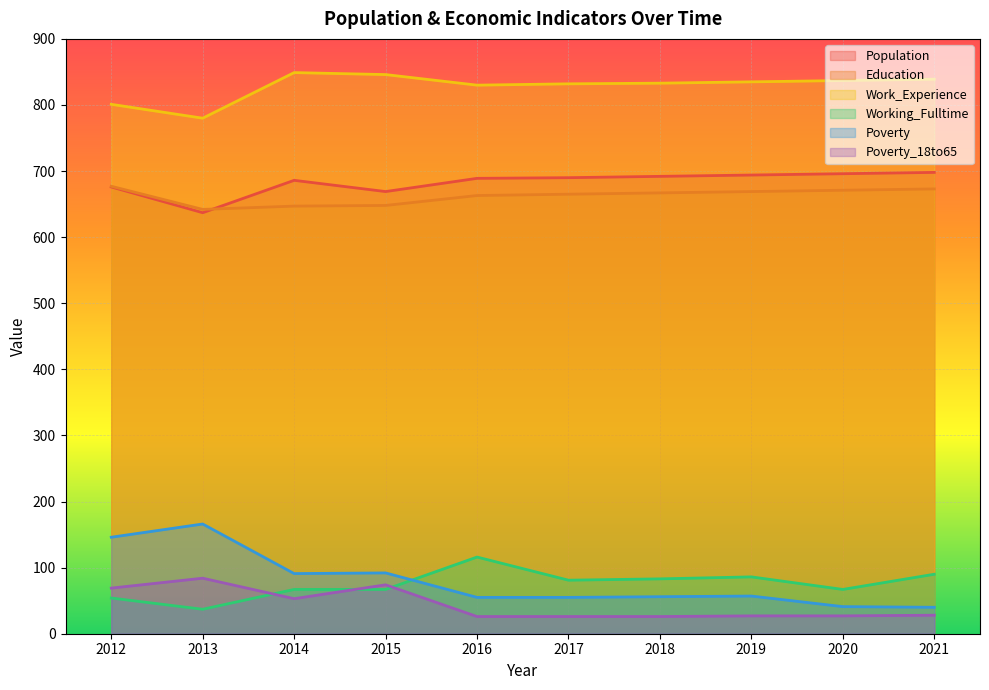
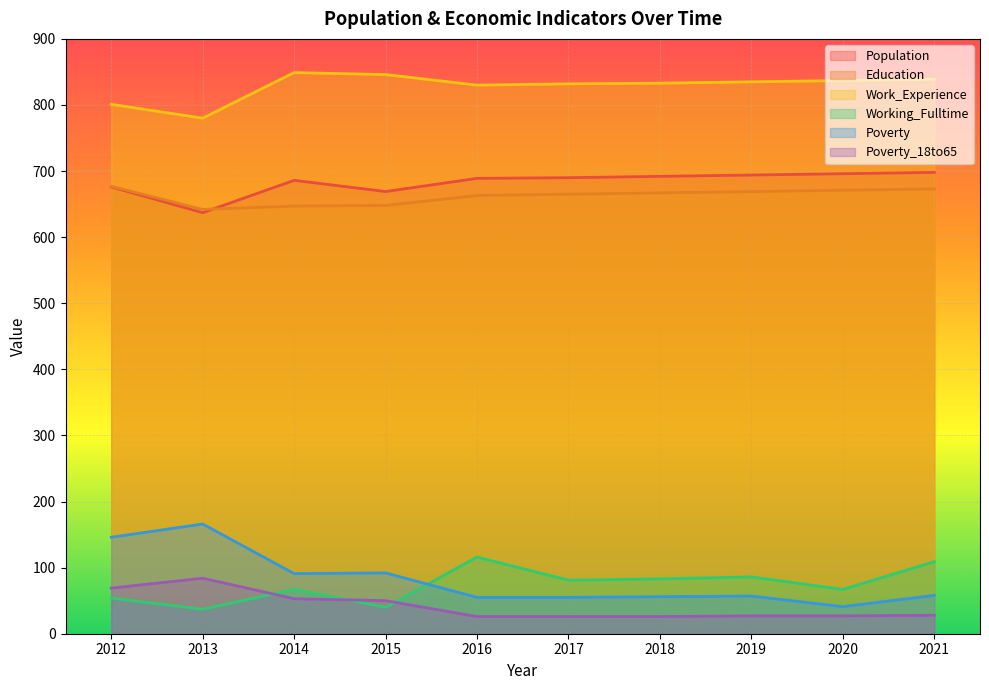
  {
    "Working_Fulltime": {
      "2012": 50,
      "2013": 40,
      "2014": 70,
-     "2015": 70,
+     "2015": 40,
      "2016": 120,
      "2017": 80,
      "2018": 80,
      "2019": 90,
      "2020": 70,
-     "2021": 90
+     "2021": 110
    },
    "Poverty": {
      "2012": 150,
      "2013": 170,
      "2014": 90,
      "2015": 90,
      "2016": 60,
      "2017": 60,
      "2018": 60,
      "2019": 60,
      "2020": 40,
-     "2021": 40
+     "2021": 60
    },
    "Poverty_18to65": {
      "2012": 70,
      "2013": 80,
      "2014": 50,
-     "2015": 70,
+     "2015": 50,
      "2016": 30,
      "2017": 30,
      "2018": 30,
      "2019": 30,
      "2020": 30,
      "2021": 30
    }
  }
